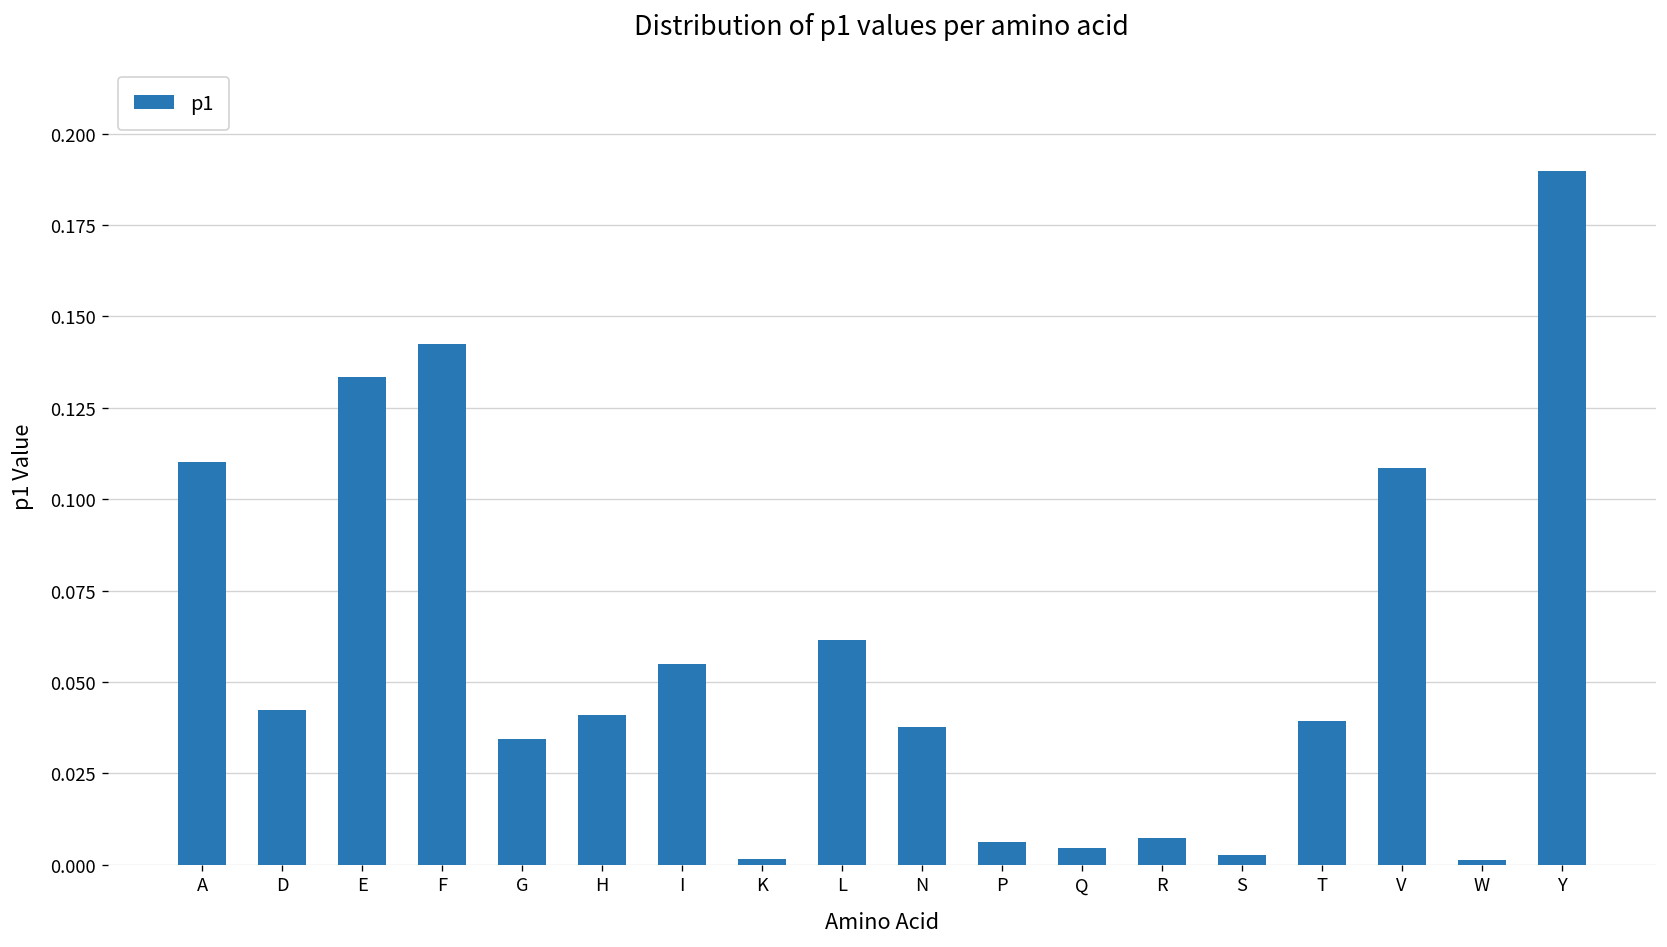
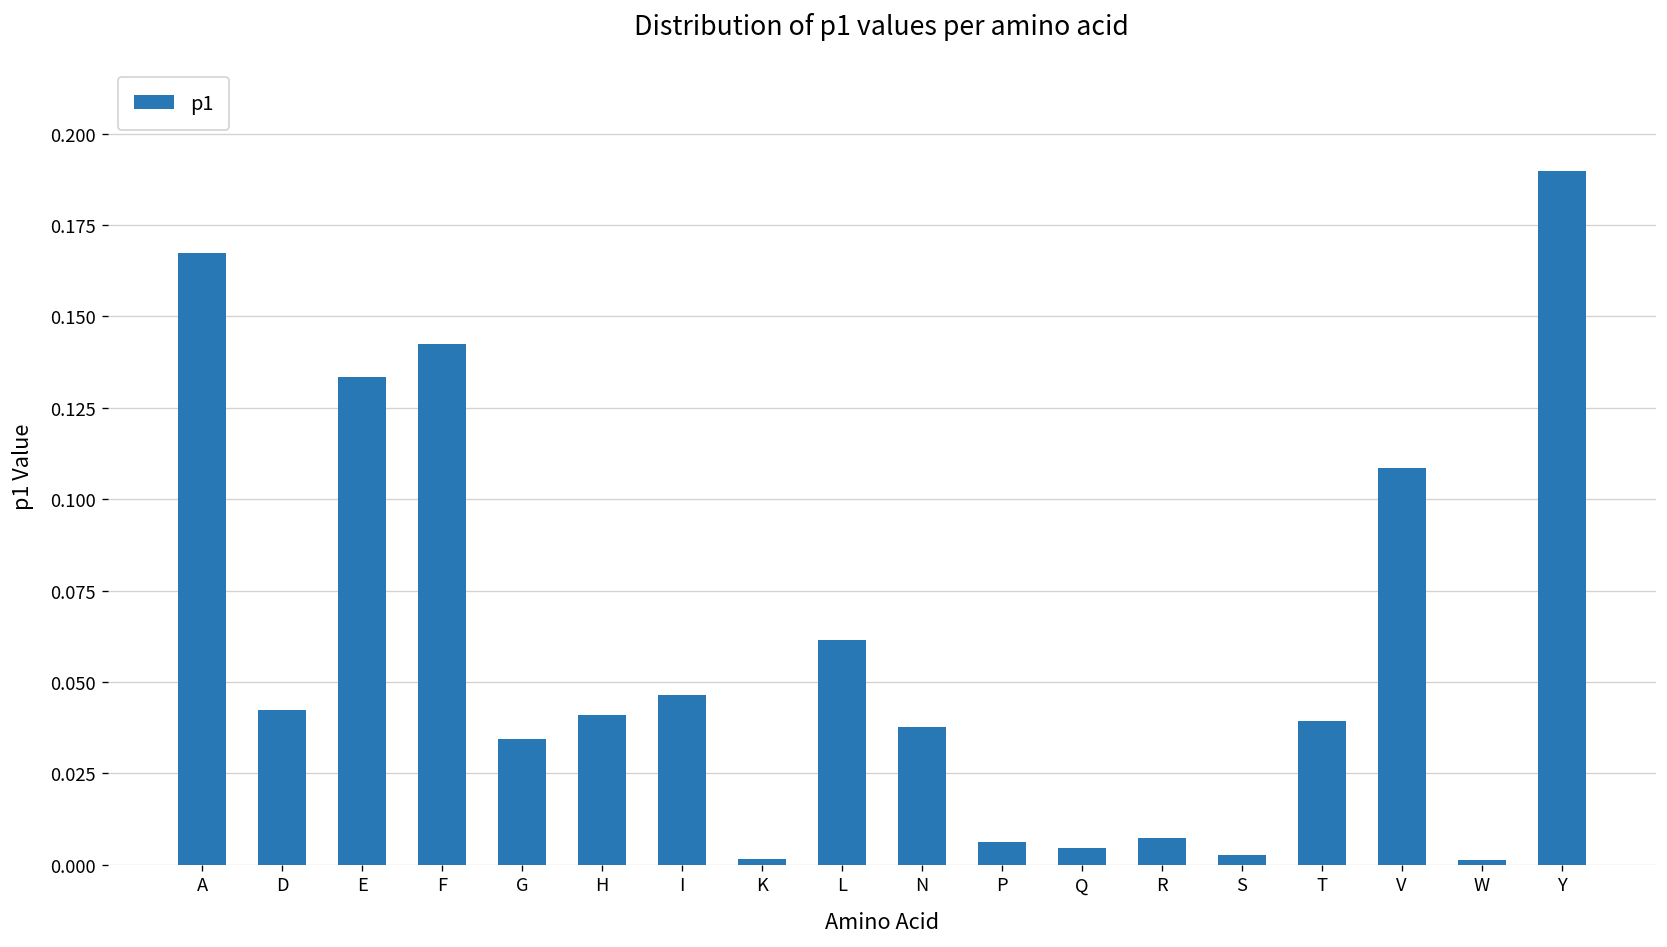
  {
-   "A": 0.110,
+   "A": 0.167,
    "D": 0.042,
    "E": 0.133,
    "F": 0.143,
    "G": 0.034,
    "H": 0.041,
-   "I": 0.055,
+   "I": 0.046,
    "K": 0.002,
    "L": 0.061,
    "N": 0.038,
    "P": 0.006,
    "Q": 0.005,
    "R": 0.007,
    "S": 0.003,
    "T": 0.039,
    "V": 0.109,
    "W": 0.001,
    "Y": 0.190
  }
